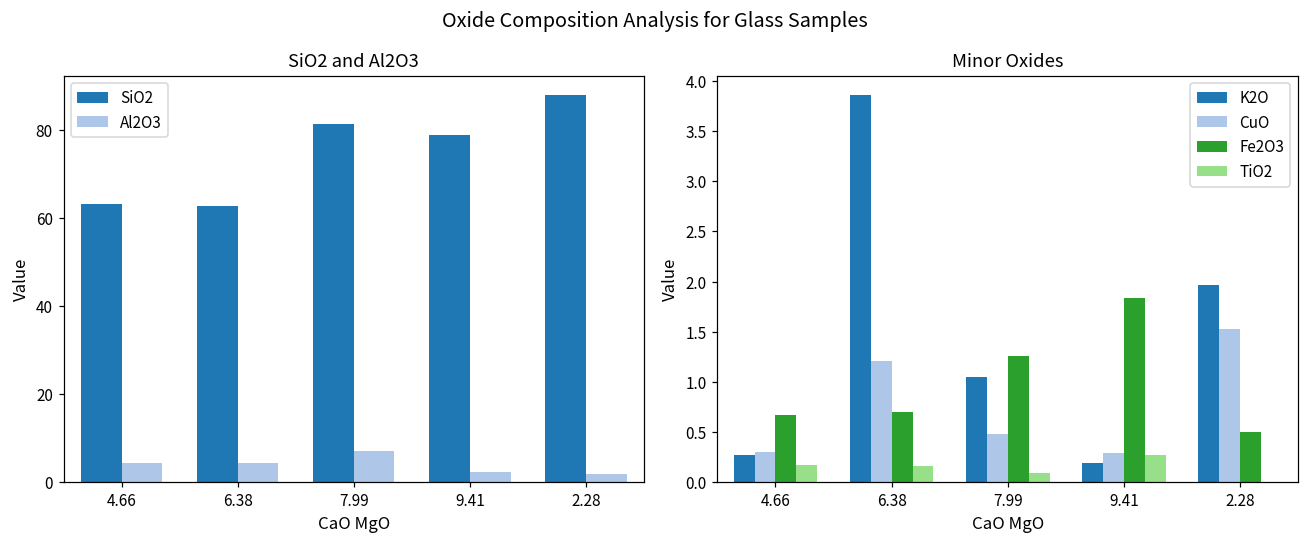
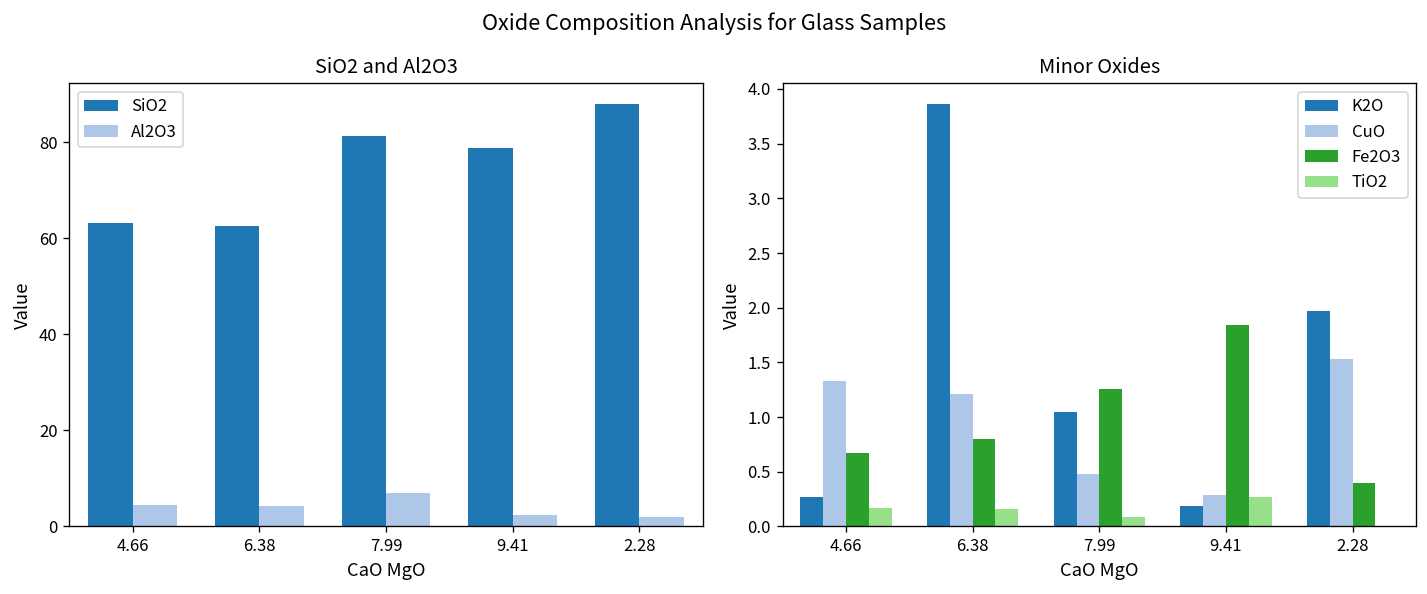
  {
    "SiO2 and Al2O3": {
      "SiO2": {
        "4.66": 63,
        "6.38": 63,
        "7.99": 81,
        "9.41": 79,
        "2.28": 88
      },
      "Al2O3": {
        "4.66": 4,
        "6.38": 4,
        "7.99": 7,
        "9.41": 2,
        "2.28": 2
      }
    },
    "Minor Oxides": {
      "K2O": {
        "4.66": 0.3,
        "6.38": 3.9,
        "7.99": 1.1,
        "9.41": 0.2,
        "2.28": 2.0
      },
      "CuO": {
-       "4.66": 0.3,
+       "4.66": 1.3,
        "6.38": 1.2,
        "7.99": 0.5,
        "9.41": 0.3,
        "2.28": 1.5
      },
      "Fe2O3": {
        "4.66": 0.7,
-       "6.38": 0.7,
+       "6.38": 0.8,
        "7.99": 1.3,
        "9.41": 1.8,
-       "2.28": 0.5
+       "2.28": 0.4
      },
      "TiO2": {
        "4.66": 0.2,
        "6.38": 0.2,
        "7.99": 0.1,
        "9.41": 0.3,
        "2.28": 0.0
      }
    }
  }
